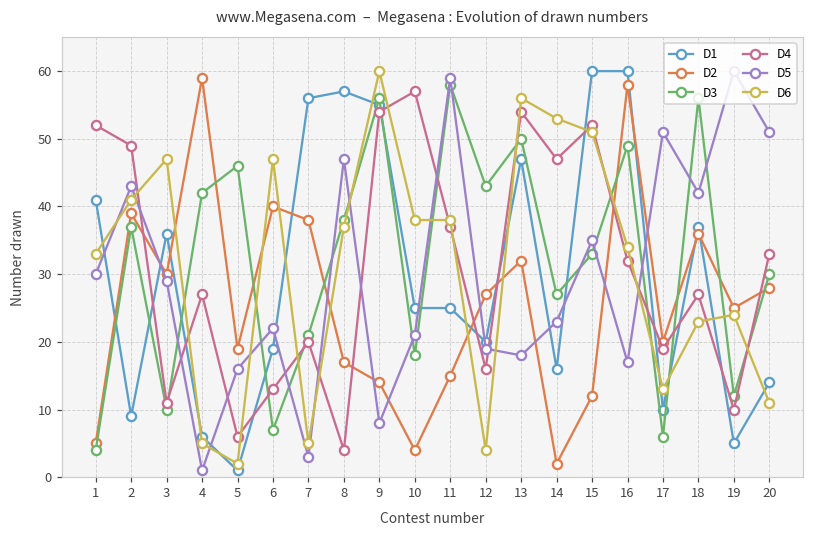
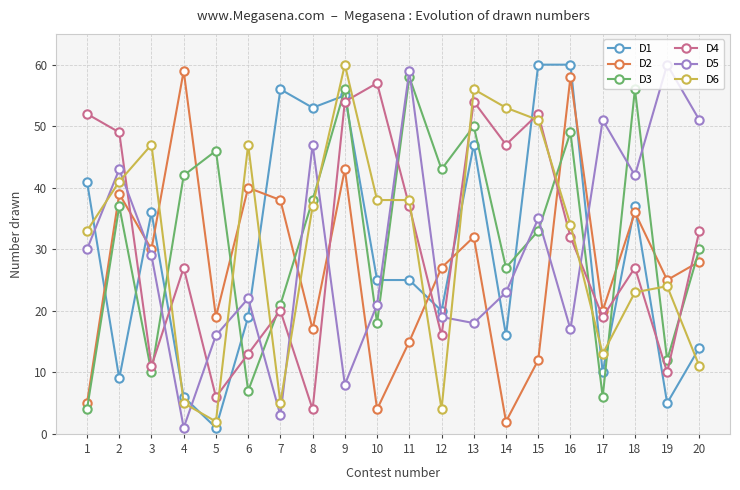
  {
    "D1": {
      "1": 41,
      "2": 9,
      "3": 36,
      "4": 6,
      "5": 1,
      "6": 19,
      "7": 56,
-     "8": 57,
+     "8": 53,
      "9": 55,
      "10": 25,
      "11": 25,
      "12": 20,
      "13": 47,
      "14": 16,
      "15": 60,
      "16": 60,
      "17": 10,
      "18": 37,
      "19": 5,
      "20": 14
    },
    "D2": {
      "1": 5,
      "2": 39,
      "3": 30,
      "4": 59,
      "5": 19,
      "6": 40,
      "7": 38,
      "8": 17,
-     "9": 14,
+     "9": 43,
      "10": 4,
      "11": 15,
      "12": 27,
      "13": 32,
      "14": 2,
      "15": 12,
      "16": 58,
      "17": 20,
      "18": 36,
      "19": 25,
      "20": 28
    },
    "D3": {
      "1": 4,
      "2": 37,
      "3": 10,
      "4": 42,
      "5": 46,
      "6": 7,
      "7": 21,
      "8": 38,
      "9": 56,
      "10": 18,
      "11": 58,
      "12": 43,
      "13": 50,
      "14": 27,
      "15": 33,
      "16": 49,
      "17": 6,
      "19": 12,
      "20": 30
    },
    "D4": {
      "1": 52,
      "2": 49,
      "3": 11,
      "4": 27,
      "5": 6,
      "6": 13,
      "7": 20,
      "8": 4,
      "9": 54,
      "10": 57,
      "11": 37,
      "12": 16,
      "13": 54,
      "14": 47,
      "15": 52,
      "16": 32,
      "17": 19,
      "18": 27,
      "19": 10,
      "20": 33
    },
    "D5": {
      "1": 30,
      "2": 43,
      "3": 29,
      "4": 1,
      "5": 16,
      "6": 22,
      "7": 3,
      "8": 47,
      "9": 8,
      "10": 21,
      "11": 59,
      "12": 19,
      "13": 18,
      "14": 23,
      "15": 35,
      "16": 17,
      "17": 51,
      "18": 42,
      "20": 51
    },
    "D6": {
      "1": 33,
      "2": 41,
      "3": 47,
      "4": 5,
      "5": 2,
      "6": 47,
      "7": 5,
      "8": 37,
      "9": 60,
      "10": 38,
      "11": 38,
      "12": 4,
      "13": 56,
      "14": 53,
      "15": 51,
      "16": 34,
      "17": 13,
      "18": 23,
      "19": 24,
      "20": 11
    }
  }
